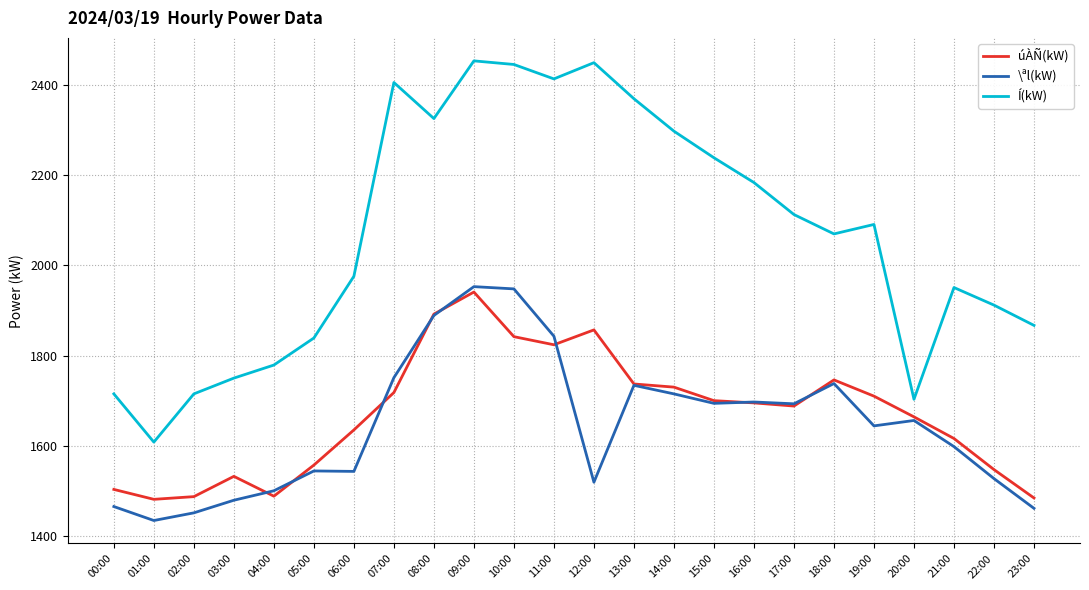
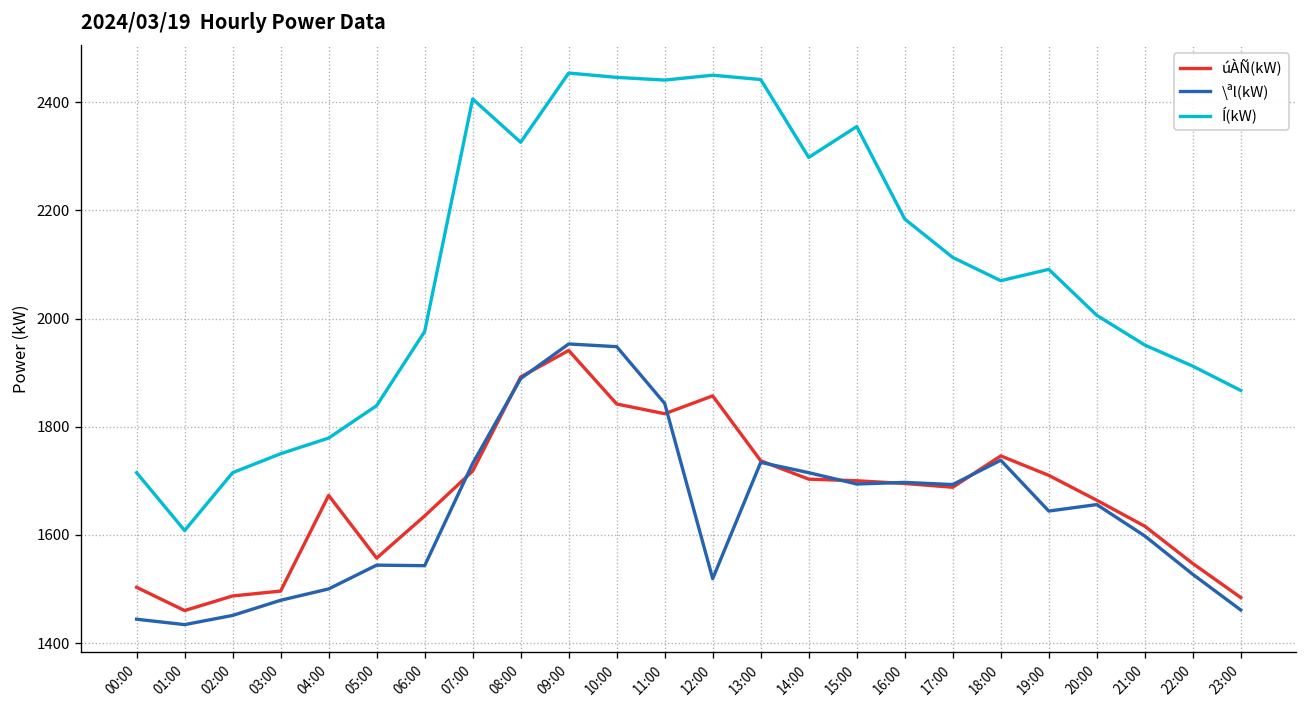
  {
    "úÀÑ(kW)": {
      "00:00": 1500,
-     "01:00": 1480,
+     "01:00": 1460,
      "02:00": 1490,
-     "03:00": 1530,
-     "04:00": 1490,
+     "03:00": 1500,
+     "04:00": 1670,
      "05:00": 1560,
      "06:00": 1640,
      "07:00": 1720,
      "09:00": 1940,
      "10:00": 1840,
      "11:00": 1820,
      "12:00": 1860,
-     "14:00": 1730,
+     "14:00": 1700,
      "15:00": 1700,
      "18:00": 1750,
      "19:00": 1710,
      "20:00": 1660,
      "21:00": 1620,
      "22:00": 1550,
      "23:00": 1480
    },
    "\\ªl(kW)": {
-     "00:00": 1470,
+     "00:00": 1440,
      "01:00": 1430,
      "02:00": 1450,
      "03:00": 1480,
      "04:00": 1500,
      "05:00": 1540,
      "06:00": 1540,
-     "07:00": 1750,
+     "07:00": 1730,
      "09:00": 1950,
      "10:00": 1950,
      "11:00": 1840,
      "12:00": 1520,
      "14:00": 1720,
      "15:00": 1690,
      "18:00": 1740,
      "19:00": 1640,
      "20:00": 1660,
      "21:00": 1600,
      "22:00": 1530,
      "23:00": 1460
    },
    "Í(kW)": {
      "00:00": 1720,
      "01:00": 1610,
      "02:00": 1720,
      "03:00": 1750,
      "04:00": 1780,
      "05:00": 1840,
      "06:00": 1980,
      "07:00": 2410,
      "08:00": 2330,
      "09:00": 2450,
      "10:00": 2450,
-     "11:00": 2410,
+     "11:00": 2440,
      "12:00": 2450,
-     "13:00": 2370,
+     "13:00": 2440,
      "14:00": 2300,
-     "15:00": 2240,
+     "15:00": 2360,
      "16:00": 2180,
      "17:00": 2110,
      "18:00": 2070,
      "19:00": 2090,
-     "20:00": 1700,
+     "20:00": 2010,
      "21:00": 1950,
      "22:00": 1910,
      "23:00": 1870
    }
  }
